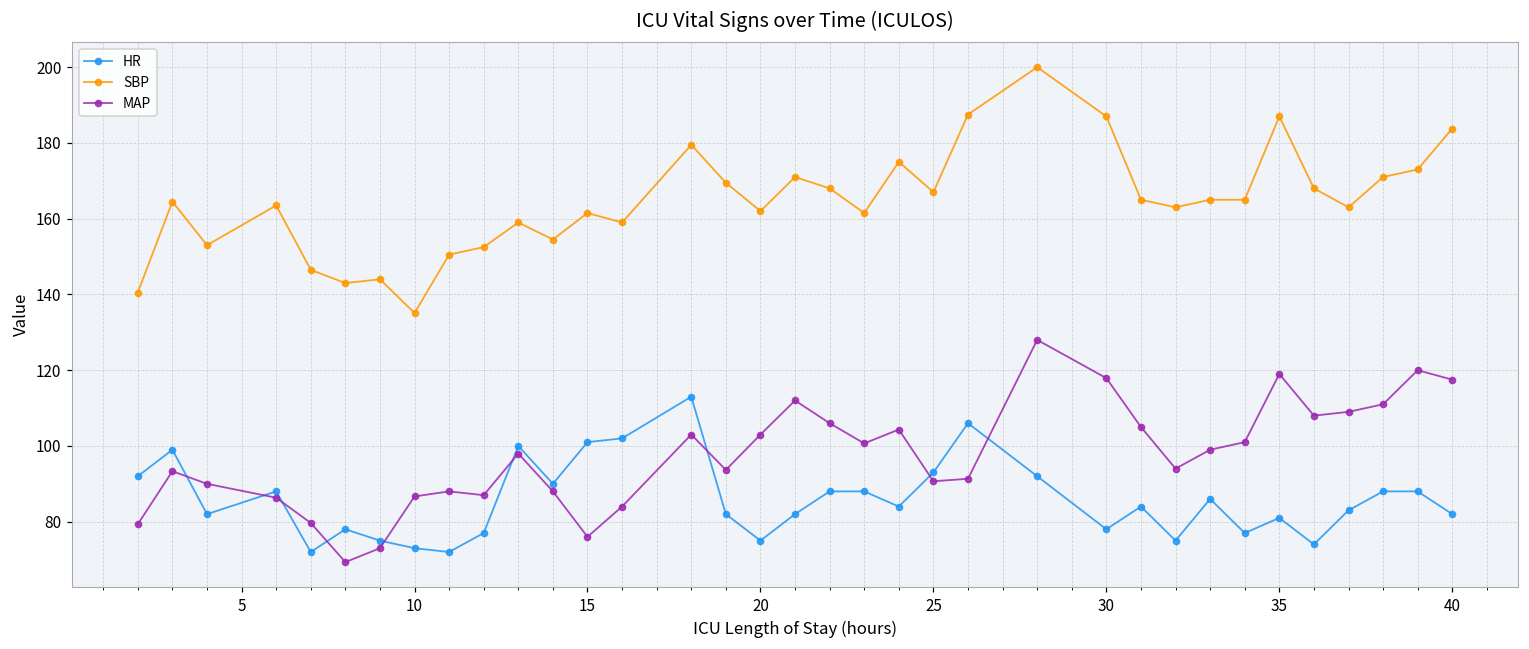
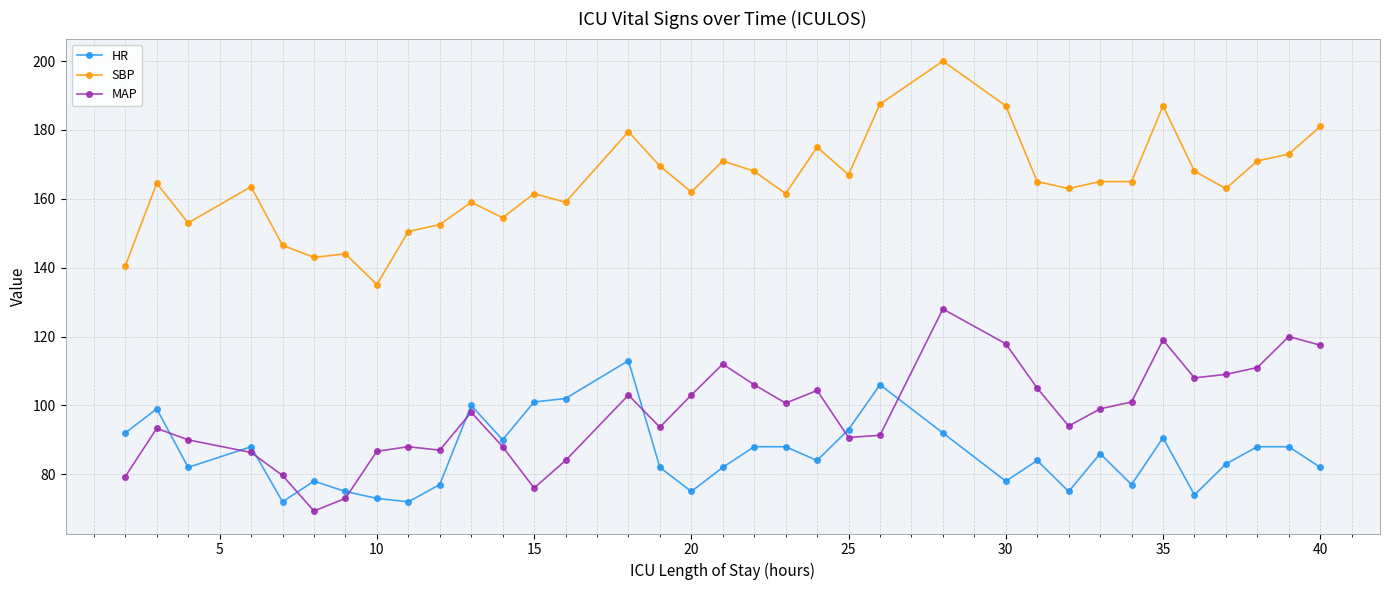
  {
    "HR": {
      "10": 73,
      "15": 101,
      "20": 75,
      "25": 93,
      "30": 78,
-     "35": 81,
+     "35": 91,
      "40": 82
    },
    "SBP": {
      "10": 135,
      "15": 162,
      "20": 162,
      "25": 167,
      "30": 187,
      "35": 187,
-     "40": 184
+     "40": 181
    },
    "MAP": {
      "10": 87,
      "15": 76,
      "20": 103,
      "25": 91,
      "30": 118,
      "35": 119,
      "40": 118
    }
  }
